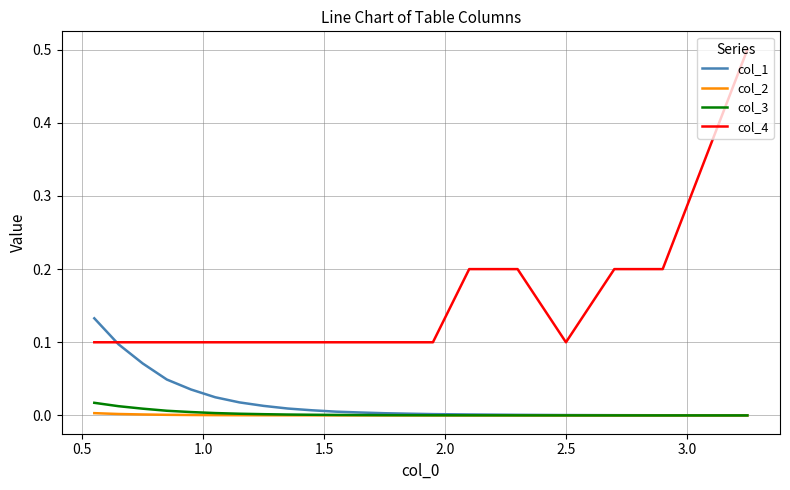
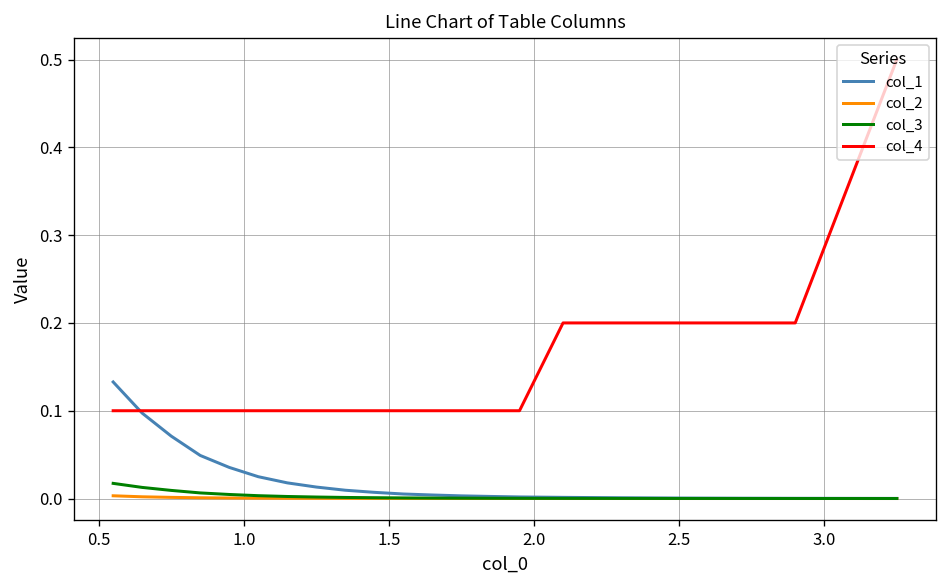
  {
    "col_4": {
-     "2.5": 0.1
+     "2.5": 0.2
    }
  }
